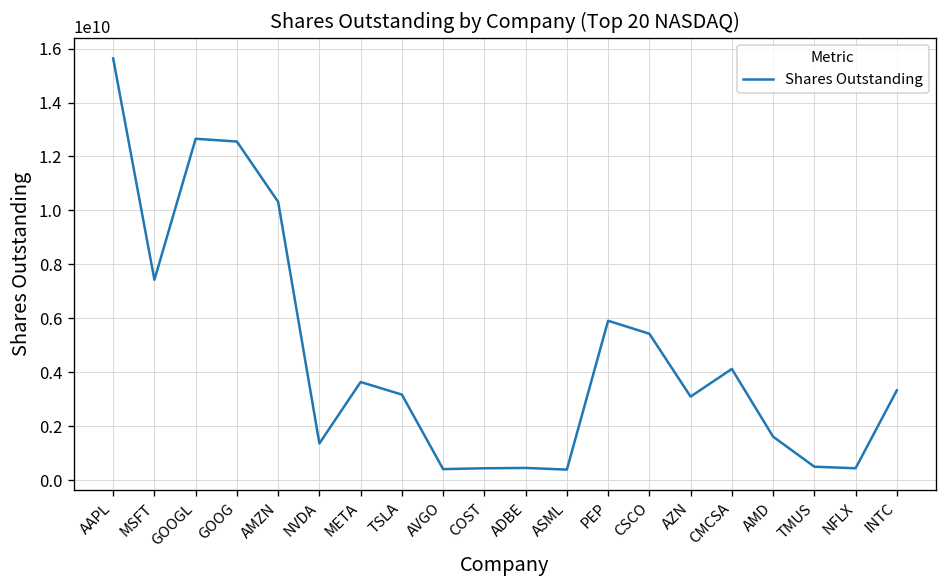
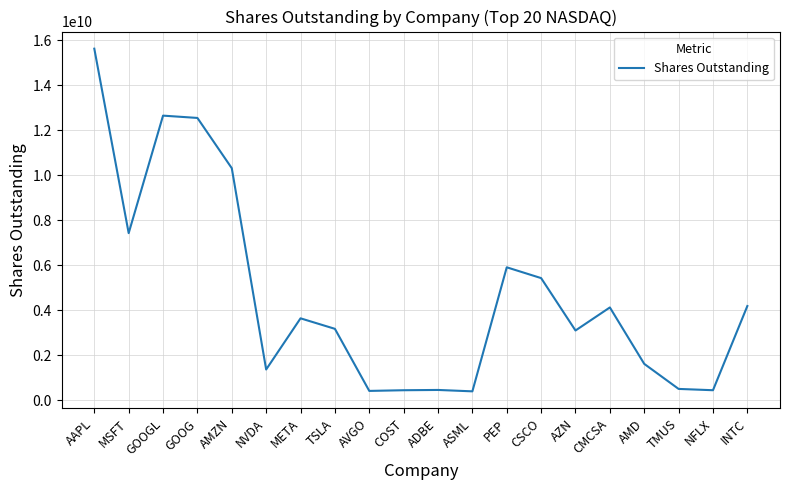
  {
    "AAPL": 15600000000,
    "MSFT": 7400000000,
    "GOOGL": 12700000000,
    "GOOG": 12600000000,
    "AMZN": 10300000000,
    "NVDA": 1400000000,
    "META": 3600000000,
    "TSLA": 3200000000,
    "AVGO": 400000000,
    "COST": 400000000,
    "ADBE": 500000000,
    "ASML": 400000000,
    "PEP": 5900000000,
    "CSCO": 5400000000,
    "AZN": 3100000000,
    "CMCSA": 4100000000,
    "AMD": 1600000000,
    "TMUS": 500000000,
    "NFLX": 400000000,
-   "INTC": 3300000000
+   "INTC": 4200000000
  }
